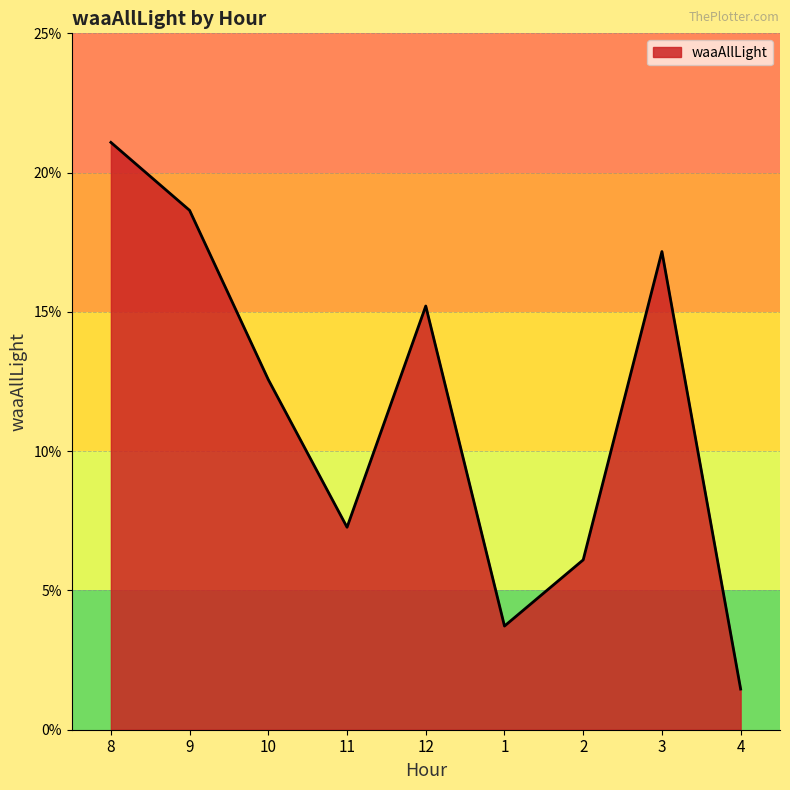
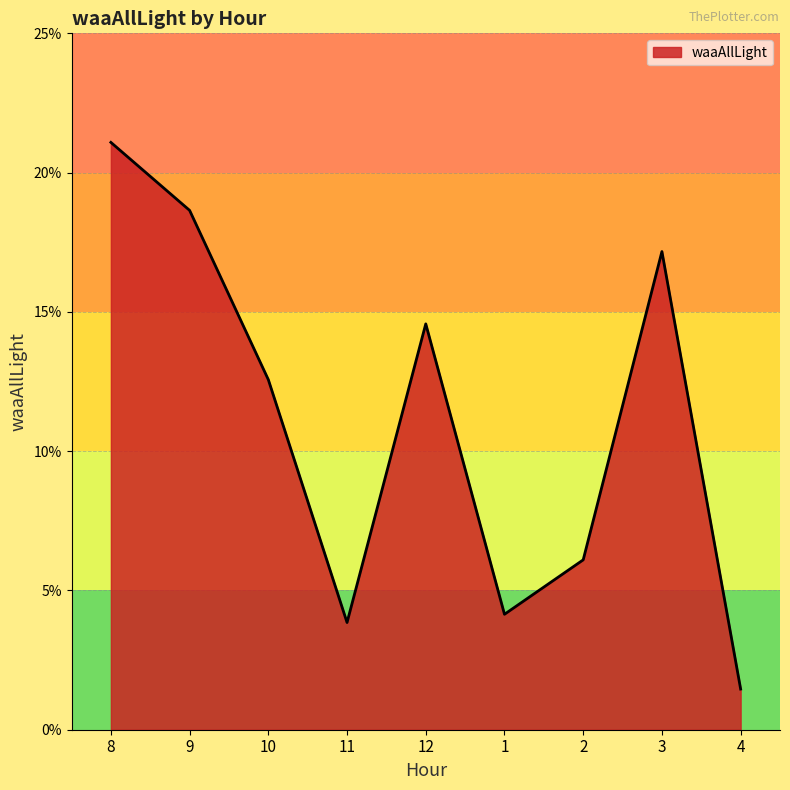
  {
    "8": "21.1%",
    "9": "18.6%",
    "10": "12.6%",
-   "11": "7.3%",
-   "12": "15.2%",
-   "1": "3.7%",
+   "11": "3.8%",
+   "12": "14.6%",
+   "1": "4.1%",
    "2": "6.1%",
    "3": "17.2%",
    "4": "1.5%"
  }
